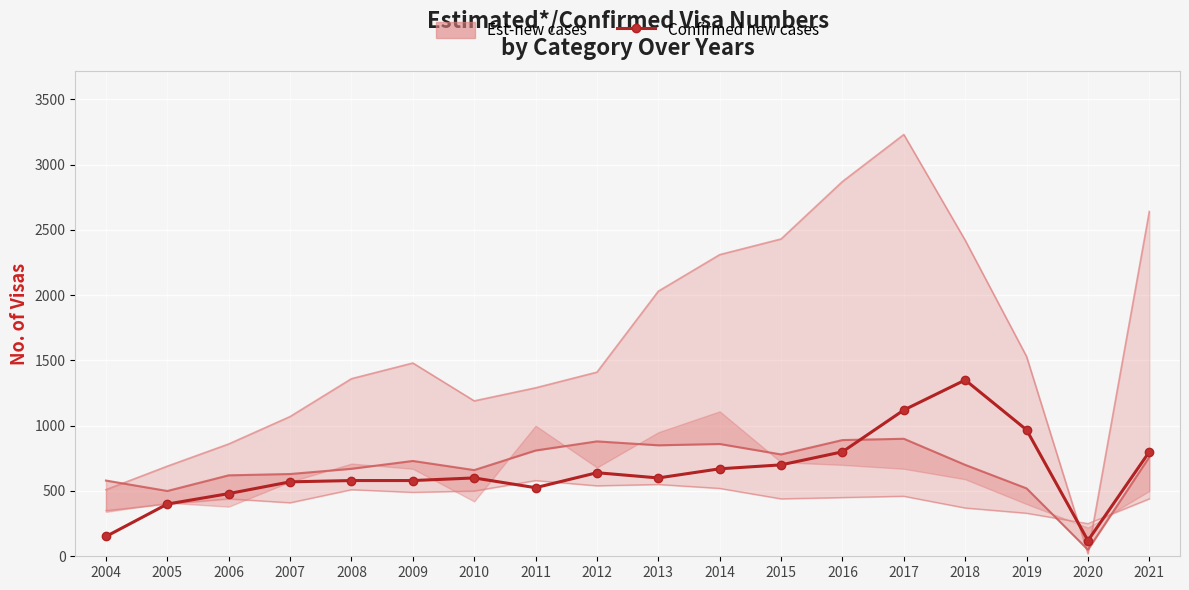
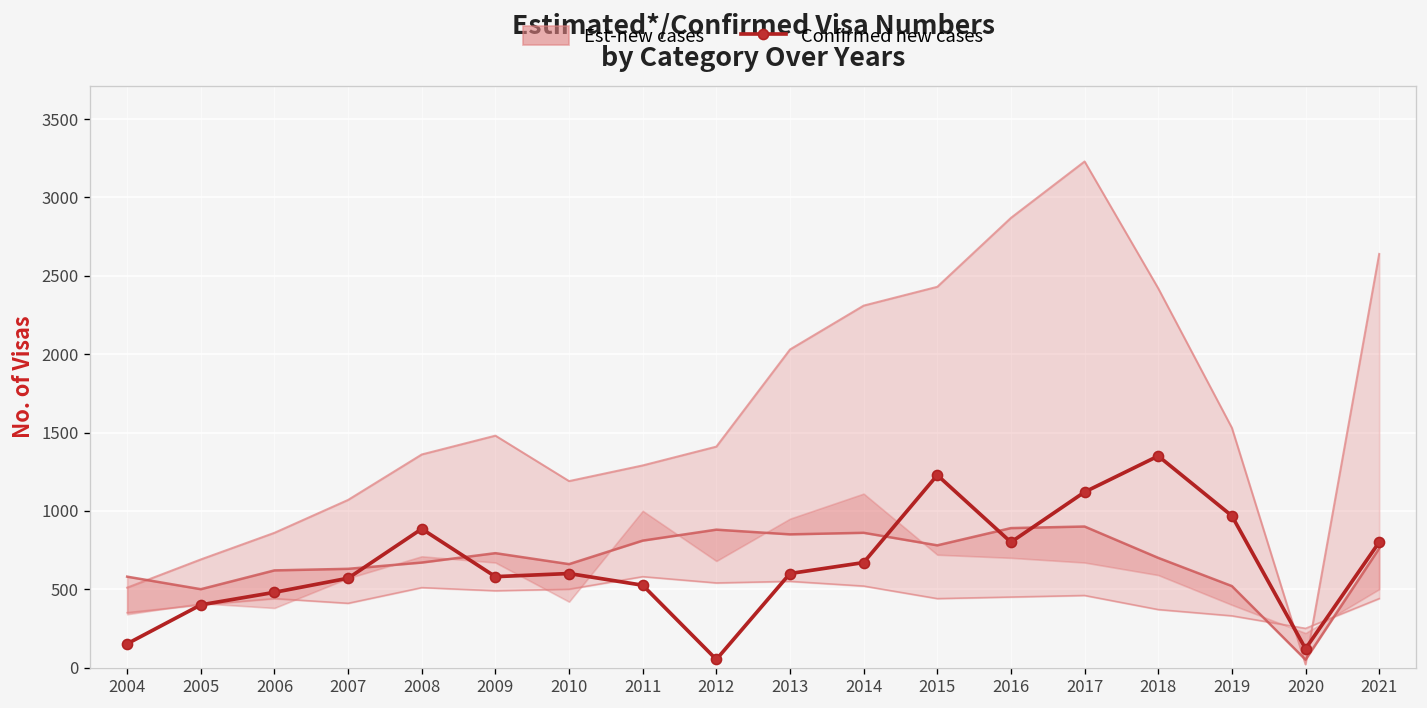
  {
    "Confirmed new cases": {
      "2004": 150,
      "2006": 480,
      "2007": 570,
-     "2008": 580,
+     "2008": 890,
      "2009": 580,
      "2010": 600,
      "2011": 530,
-     "2012": 640,
+     "2012": 50,
      "2013": 600,
      "2014": 670,
-     "2015": 700,
+     "2015": 1230,
      "2016": 800,
      "2017": 1120,
      "2018": 1350,
      "2019": 970,
      "2020": 120,
      "2021": 800
    }
  }
